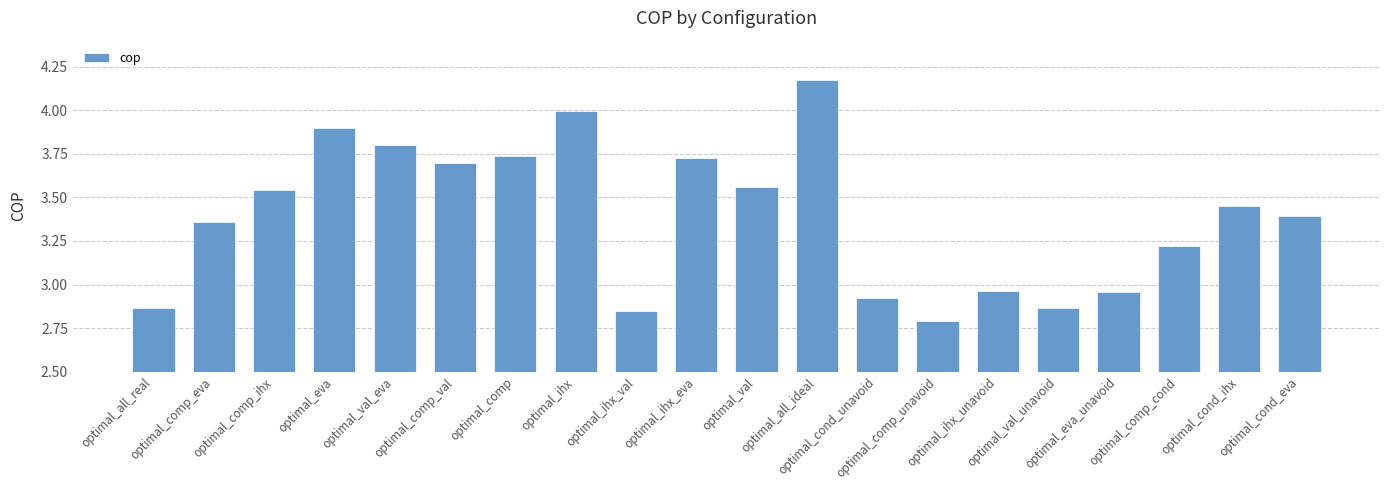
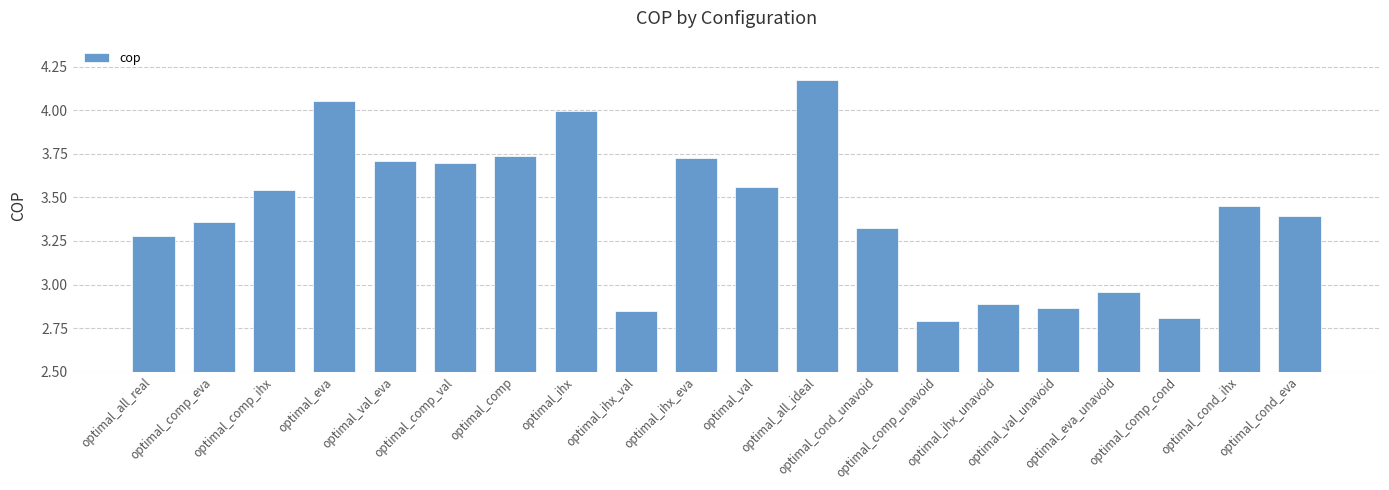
  {
-   "optimal_all_real": 2.86,
+   "optimal_all_real": 3.28,
    "optimal_comp_eva": 3.36,
    "optimal_comp_ihx": 3.54,
-   "optimal_eva": 3.90,
-   "optimal_val_eva": 3.80,
+   "optimal_eva": 4.06,
+   "optimal_val_eva": 3.71,
    "optimal_comp_val": 3.70,
    "optimal_comp": 3.74,
    "optimal_ihx": 4.00,
    "optimal_ihx_val": 2.85,
    "optimal_ihx_eva": 3.73,
    "optimal_val": 3.56,
    "optimal_all_ideal": 4.17,
-   "optimal_cond_unavoid": 2.93,
+   "optimal_cond_unavoid": 3.32,
    "optimal_comp_unavoid": 2.79,
-   "optimal_ihx_unavoid": 2.97,
+   "optimal_ihx_unavoid": 2.89,
    "optimal_val_unavoid": 2.86,
    "optimal_eva_unavoid": 2.96,
-   "optimal_comp_cond": 3.22,
+   "optimal_comp_cond": 2.81,
    "optimal_cond_ihx": 3.45,
    "optimal_cond_eva": 3.39
  }
